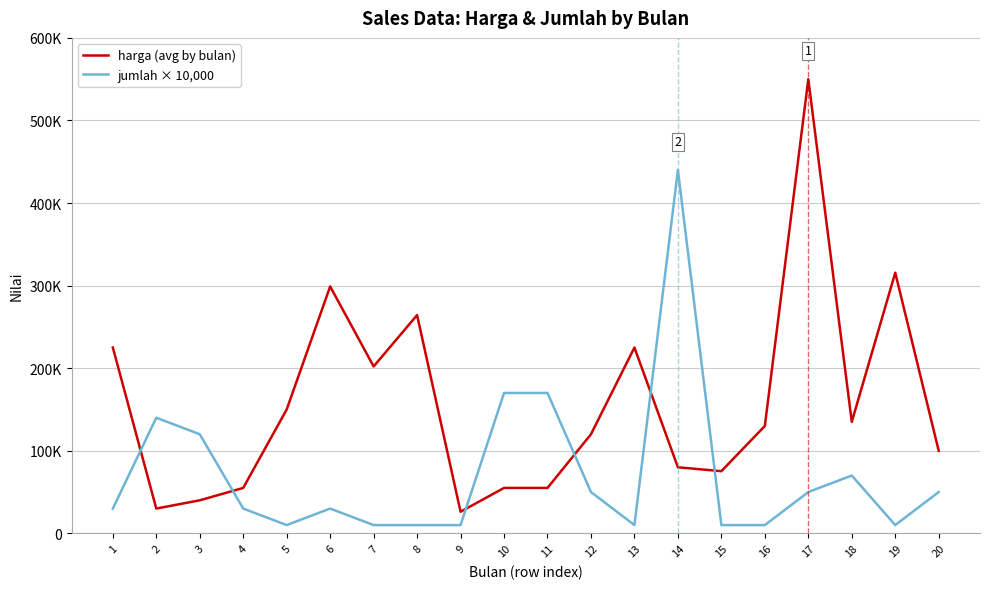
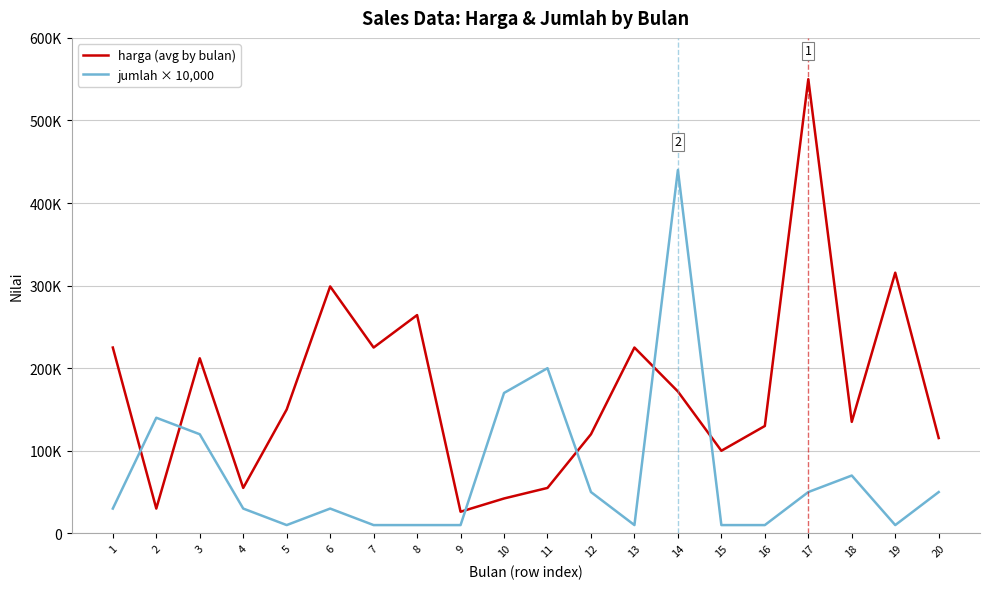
  {
    "harga (avg by bulan)": {
      "1": 230000,
      "2": 30000,
-     "3": 40000,
+     "3": 210000,
      "4": 60000,
      "5": 150000,
      "6": 300000,
-     "7": 200000,
+     "7": 230000,
      "8": 260000,
      "9": 30000,
-     "10": 60000,
+     "10": 40000,
      "11": 60000,
      "12": 120000,
      "13": 230000,
-     "14": 80000,
-     "15": 80000,
+     "14": 170000,
+     "15": 100000,
      "16": 130000,
      "18": 140000,
      "19": 320000,
-     "20": 100000
+     "20": 120000
    },
    "jumlah × 10,000": {
      "1": 30000,
      "2": 140000,
      "3": 120000,
      "4": 30000,
      "5": 10000,
      "6": 30000,
      "7": 10000,
      "8": 10000,
      "9": 10000,
      "10": 170000,
-     "11": 170000,
+     "11": 200000,
      "12": 50000,
      "13": 10000,
      "15": 10000,
      "16": 10000,
      "17": 50000,
      "18": 70000,
      "19": 10000,
      "20": 50000
    }
  }
